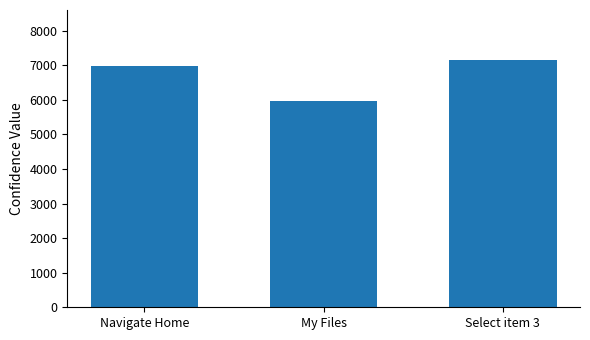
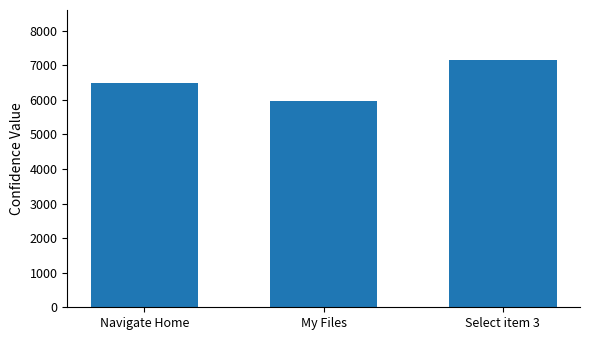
  {
-   "Navigate Home": 7000,
+   "Navigate Home": 6500,
    "My Files": 6000,
    "Select item 3": 7200
  }
